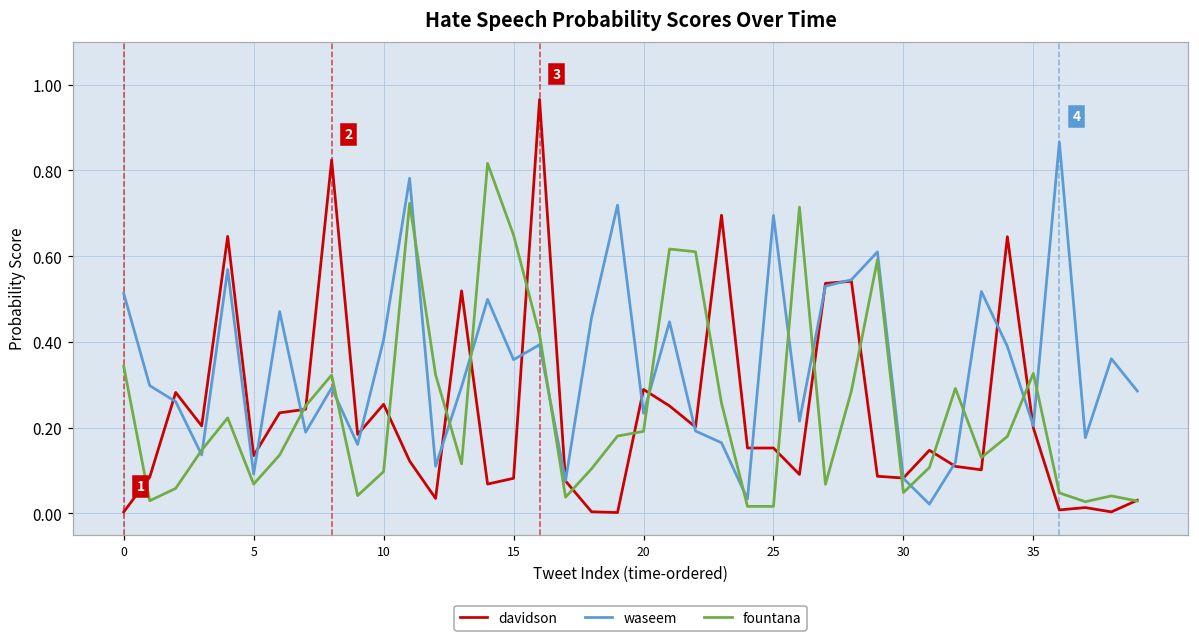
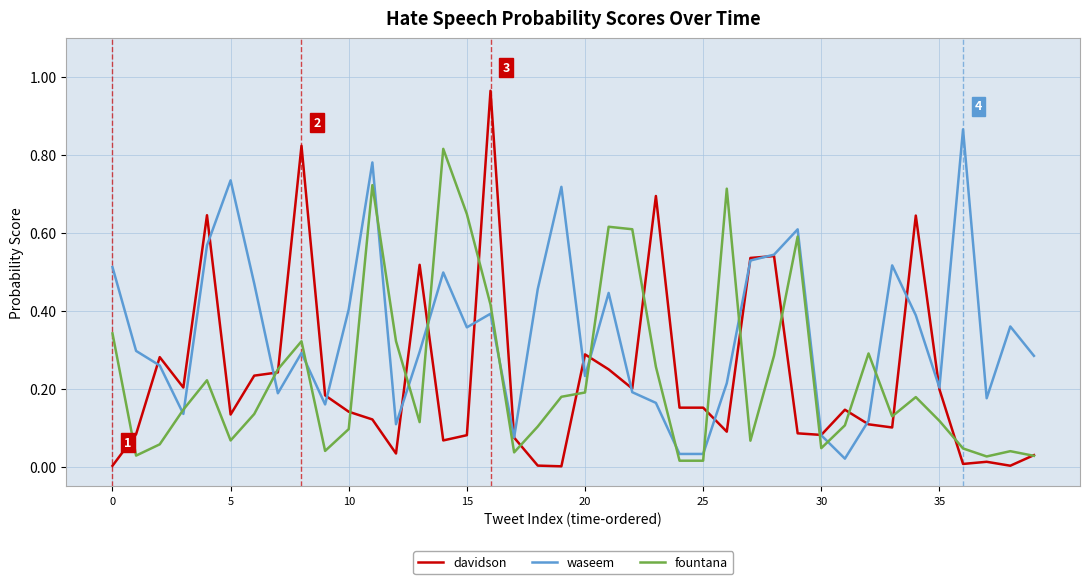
  {
    "davidson": {
      "0": 0.00,
      "5": 0.13,
-     "10": 0.25,
+     "10": 0.14,
      "15": 0.08,
      "20": 0.29,
      "25": 0.15
    },
    "waseem": {
      "0": 0.51,
-     "5": 0.09,
+     "5": 0.74,
      "10": 0.40,
      "15": 0.36,
      "20": 0.23,
-     "25": 0.70
+     "25": 0.03
    },
    "fountana": {
      "0": 0.34,
      "5": 0.07,
      "10": 0.10,
      "15": 0.65,
      "20": 0.19,
      "25": 0.02,
      "30": 0.05,
-     "35": 0.33
+     "35": 0.12
    }
  }
